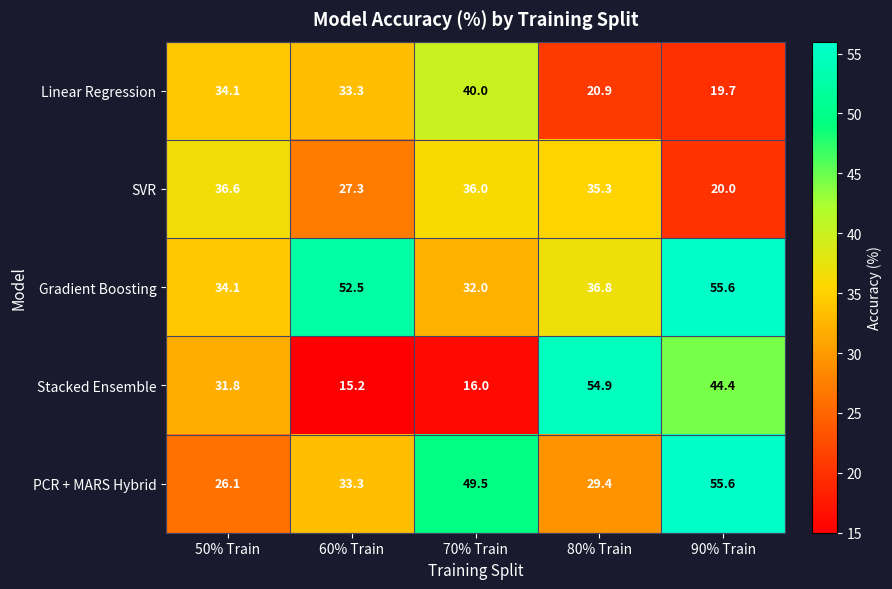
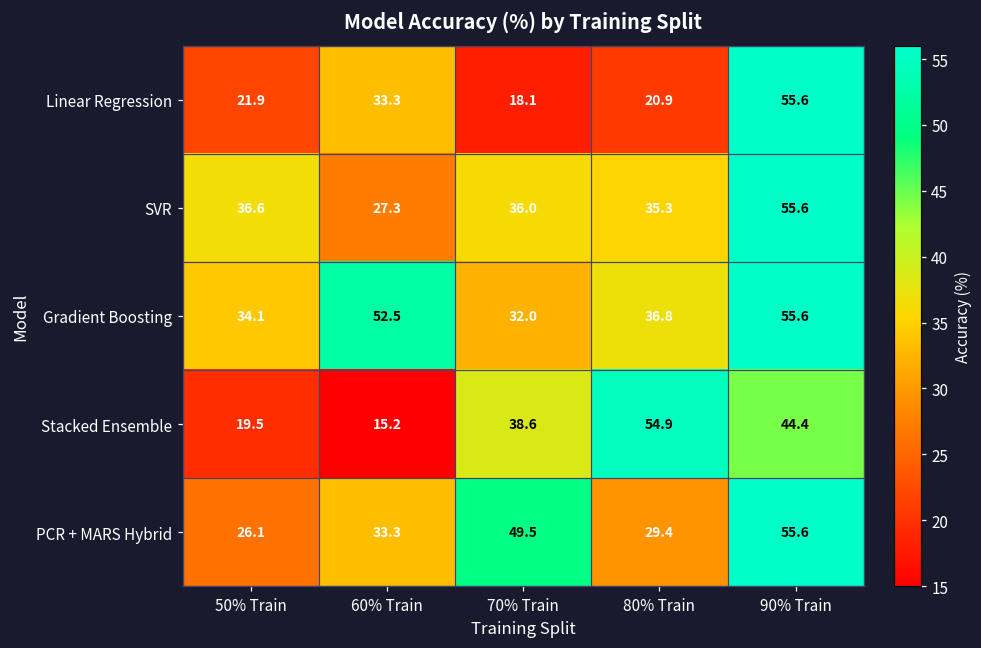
  {
    "Linear Regression": {
-     "50% Train": 34.1,
+     "50% Train": 21.9,
      "60% Train": 33.3,
-     "70% Train": 40.0,
+     "70% Train": 18.1,
      "80% Train": 20.9,
-     "90% Train": 19.7
+     "90% Train": 55.6
    },
    "SVR": {
      "50% Train": 36.6,
      "60% Train": 27.3,
      "70% Train": 36.0,
      "80% Train": 35.3,
-     "90% Train": 20.0
+     "90% Train": 55.6
    },
    "Gradient Boosting": {
      "50% Train": 34.1,
      "60% Train": 52.5,
      "70% Train": 32.0,
      "80% Train": 36.8,
      "90% Train": 55.6
    },
    "Stacked Ensemble": {
-     "50% Train": 31.8,
+     "50% Train": 19.5,
      "60% Train": 15.2,
-     "70% Train": 16.0,
+     "70% Train": 38.6,
      "80% Train": 54.9,
      "90% Train": 44.4
    },
    "PCR + MARS Hybrid": {
      "50% Train": 26.1,
      "60% Train": 33.3,
      "70% Train": 49.5,
      "80% Train": 29.4,
      "90% Train": 55.6
    }
  }
